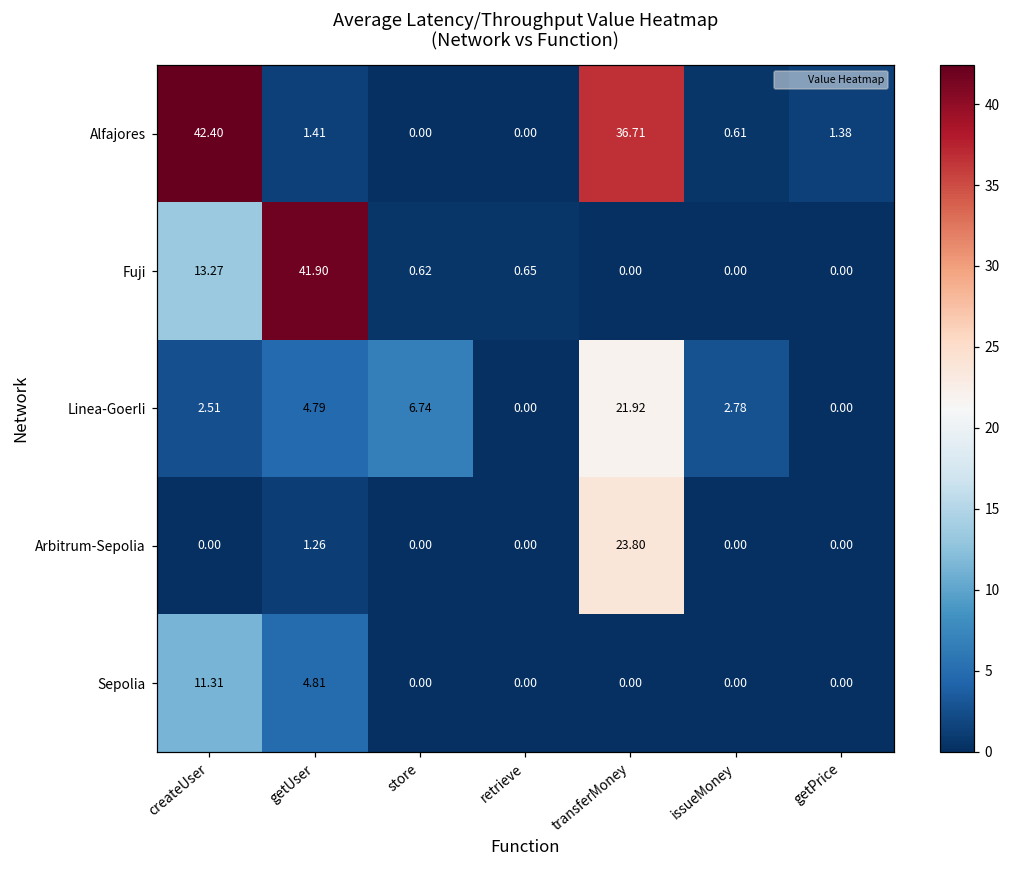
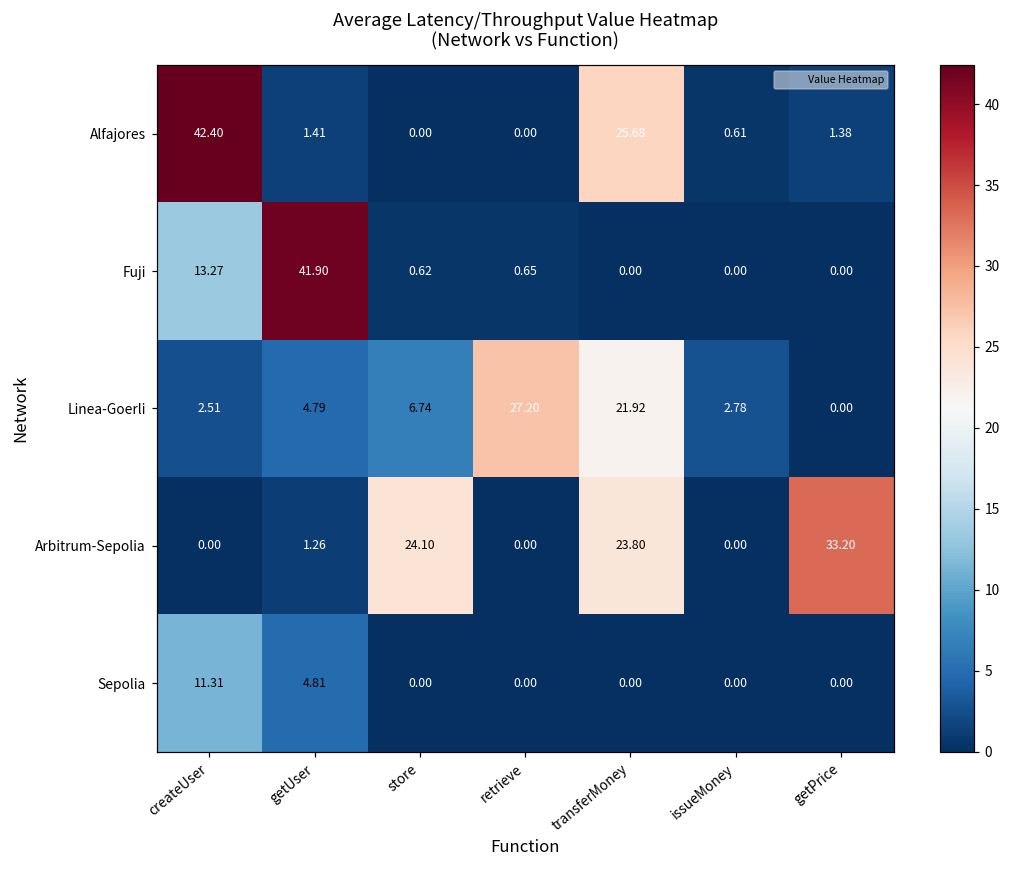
  {
    "Alfajores": {
      "createUser": 42.40,
      "getUser": 1.41,
      "store": 0.00,
      "retrieve": 0.00,
-     "transferMoney": 36.71,
+     "transferMoney": 25.68,
      "issueMoney": 0.61,
      "getPrice": 1.38
    },
    "Fuji": {
      "createUser": 13.27,
      "getUser": 41.90,
      "store": 0.62,
      "retrieve": 0.65,
      "transferMoney": 0.00,
      "issueMoney": 0.00,
      "getPrice": 0.00
    },
    "Linea-Goerli": {
      "createUser": 2.51,
      "getUser": 4.79,
      "store": 6.74,
-     "retrieve": 0.00,
+     "retrieve": 27.20,
      "transferMoney": 21.92,
      "issueMoney": 2.78,
      "getPrice": 0.00
    },
    "Arbitrum-Sepolia": {
      "createUser": 0.00,
      "getUser": 1.26,
-     "store": 0.00,
+     "store": 24.10,
      "retrieve": 0.00,
      "transferMoney": 23.80,
      "issueMoney": 0.00,
-     "getPrice": 0.00
+     "getPrice": 33.20
    },
    "Sepolia": {
      "createUser": 11.31,
      "getUser": 4.81,
      "store": 0.00,
      "retrieve": 0.00,
      "transferMoney": 0.00,
      "issueMoney": 0.00,
      "getPrice": 0.00
    }
  }
